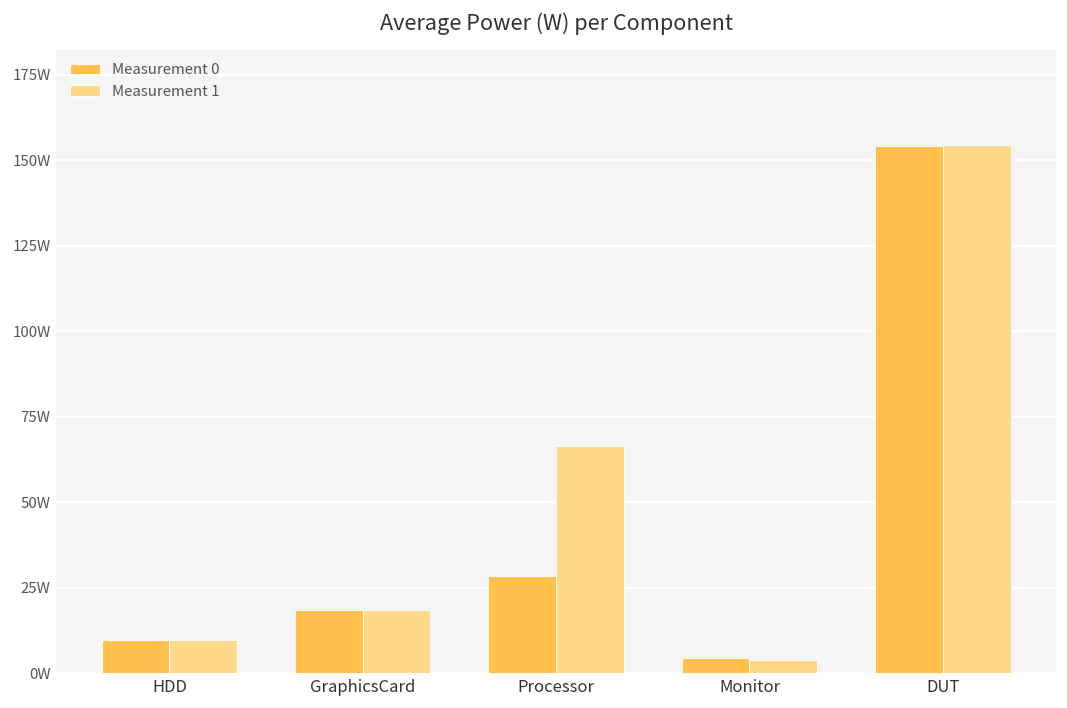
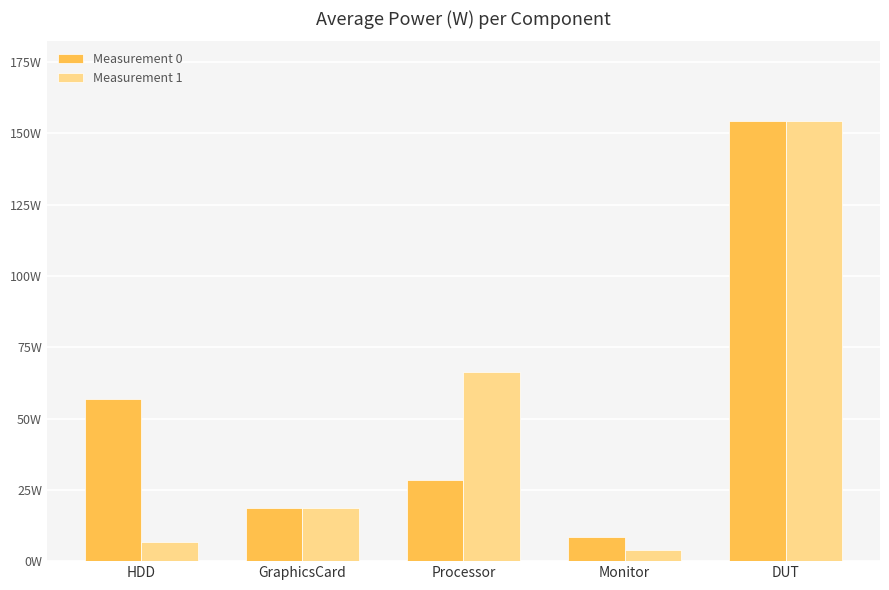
  {
    "Measurement 0": {
-     "HDD": "10W",
+     "HDD": "57W",
      "GraphicsCard": "18W",
      "Processor": "28W",
-     "Monitor": "5W",
+     "Monitor": "8W",
      "DUT": "154W"
    },
    "Measurement 1": {
-     "HDD": "10W",
+     "HDD": "7W",
      "GraphicsCard": "18W",
      "Processor": "67W",
      "Monitor": "4W",
      "DUT": "154W"
    }
  }
